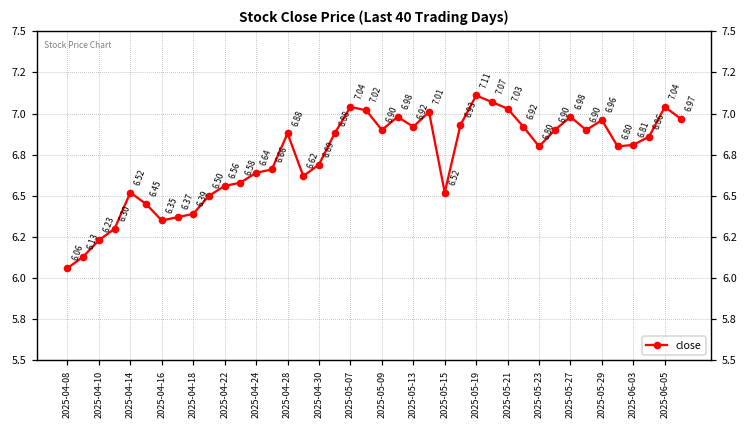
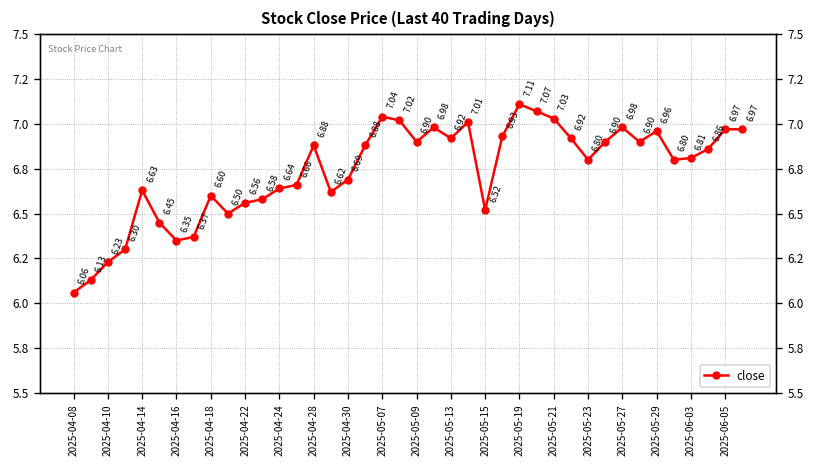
  {
-   "2025-04-14": 6.52,
+   "2025-04-14": 6.63,
    "2025-04-16": 6.35,
-   "2025-04-18": 6.39,
+   "2025-04-18": 6.60,
    "2025-04-22": 6.56,
    "2025-04-24": 6.64,
    "2025-04-28": 6.88,
    "2025-04-30": 6.69,
    "2025-05-07": 7.04,
    "2025-05-15": 6.52,
    "2025-05-19": 7.11,
    "2025-05-21": 7.03,
    "2025-05-27": 6.98,
    "2025-05-29": 6.96,
-   "2025-06-05": 7.04
+   "2025-06-05": 6.97
  }
